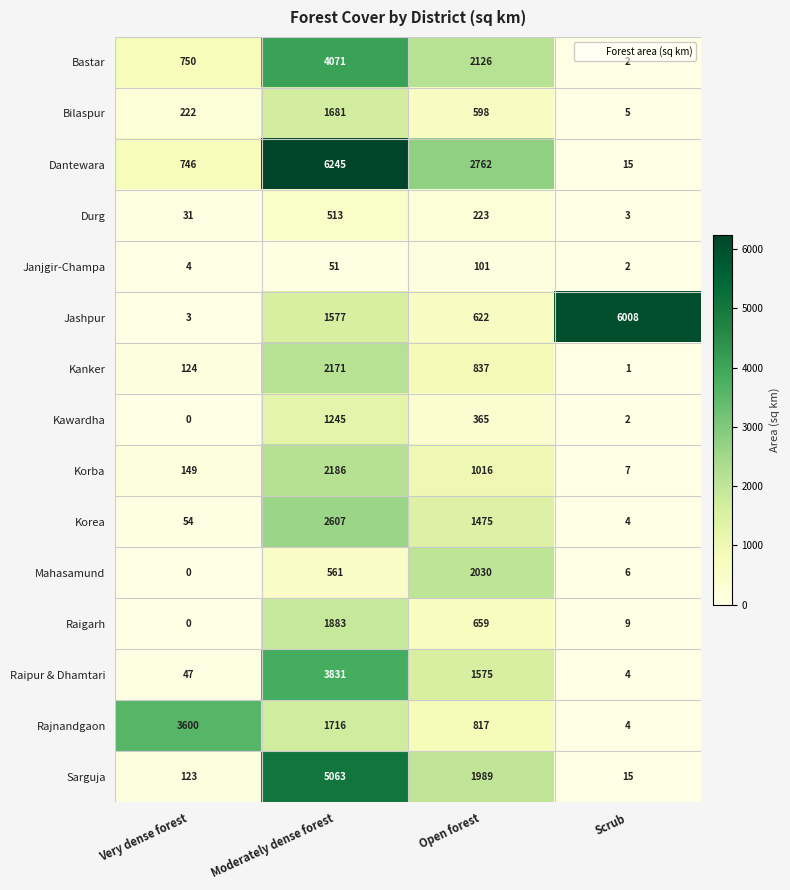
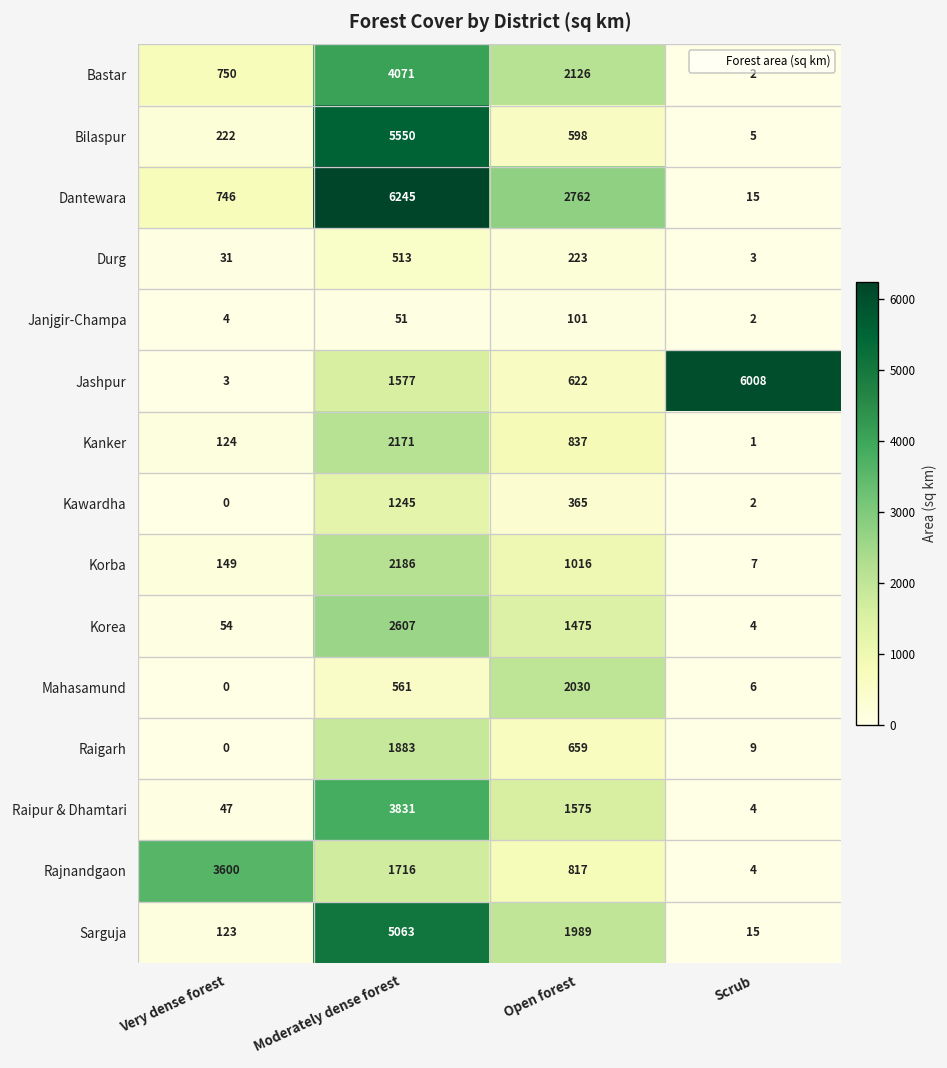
  {
    "Bastar": {
      "Very dense forest": 750,
      "Moderately dense forest": 4071,
      "Open forest": 2126
    },
    "Bilaspur": {
      "Very dense forest": 222,
-     "Moderately dense forest": 1681,
+     "Moderately dense forest": 5550,
      "Open forest": 598,
      "Scrub": 5
    },
    "Dantewara": {
      "Very dense forest": 746,
      "Moderately dense forest": 6245,
      "Open forest": 2762,
      "Scrub": 15
    },
    "Durg": {
      "Very dense forest": 31,
      "Moderately dense forest": 513,
      "Open forest": 223,
      "Scrub": 3
    },
    "Janjgir-Champa": {
      "Very dense forest": 4,
      "Moderately dense forest": 51,
      "Open forest": 101,
      "Scrub": 2
    },
    "Jashpur": {
      "Very dense forest": 3,
      "Moderately dense forest": 1577,
      "Open forest": 622,
      "Scrub": 6008
    },
    "Kanker": {
      "Very dense forest": 124,
      "Moderately dense forest": 2171,
      "Open forest": 837,
      "Scrub": 1
    },
    "Kawardha": {
      "Very dense forest": 0,
      "Moderately dense forest": 1245,
      "Open forest": 365,
      "Scrub": 2
    },
    "Korba": {
      "Very dense forest": 149,
      "Moderately dense forest": 2186,
      "Open forest": 1016,
      "Scrub": 7
    },
    "Korea": {
      "Very dense forest": 54,
      "Moderately dense forest": 2607,
      "Open forest": 1475,
      "Scrub": 4
    },
    "Mahasamund": {
      "Very dense forest": 0,
      "Moderately dense forest": 561,
      "Open forest": 2030,
      "Scrub": 6
    },
    "Raigarh": {
      "Very dense forest": 0,
      "Moderately dense forest": 1883,
      "Open forest": 659,
      "Scrub": 9
    },
    "Raipur & Dhamtari": {
      "Very dense forest": 47,
      "Moderately dense forest": 3831,
      "Open forest": 1575,
      "Scrub": 4
    },
    "Rajnandgaon": {
      "Very dense forest": 3600,
      "Moderately dense forest": 1716,
      "Open forest": 817,
      "Scrub": 4
    },
    "Sarguja": {
      "Very dense forest": 123,
      "Moderately dense forest": 5063,
      "Open forest": 1989,
      "Scrub": 15
    }
  }
